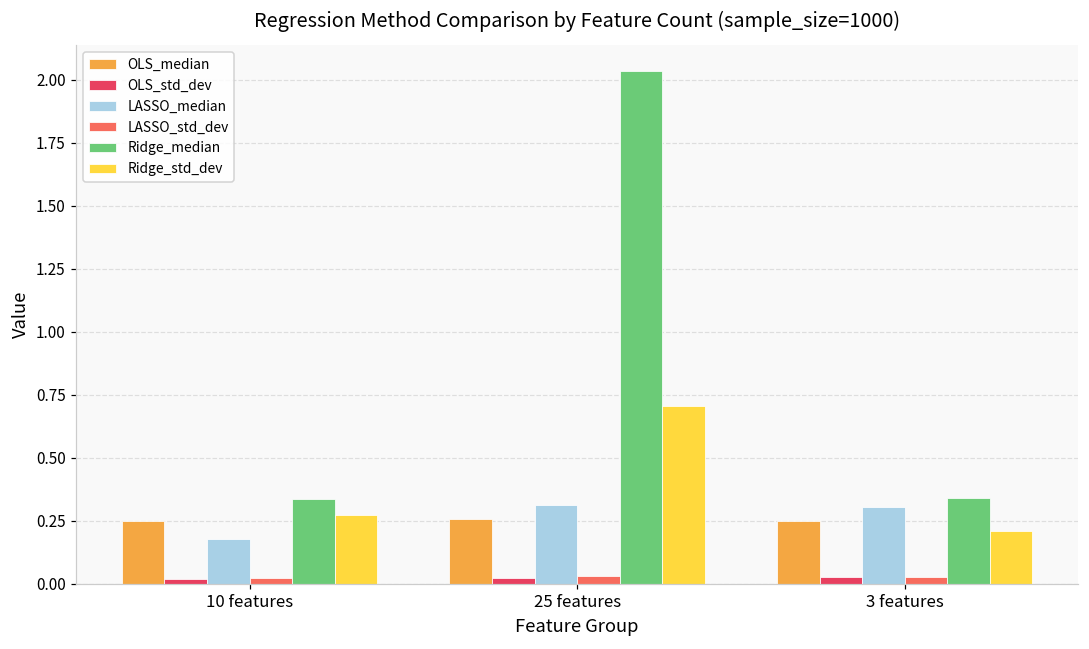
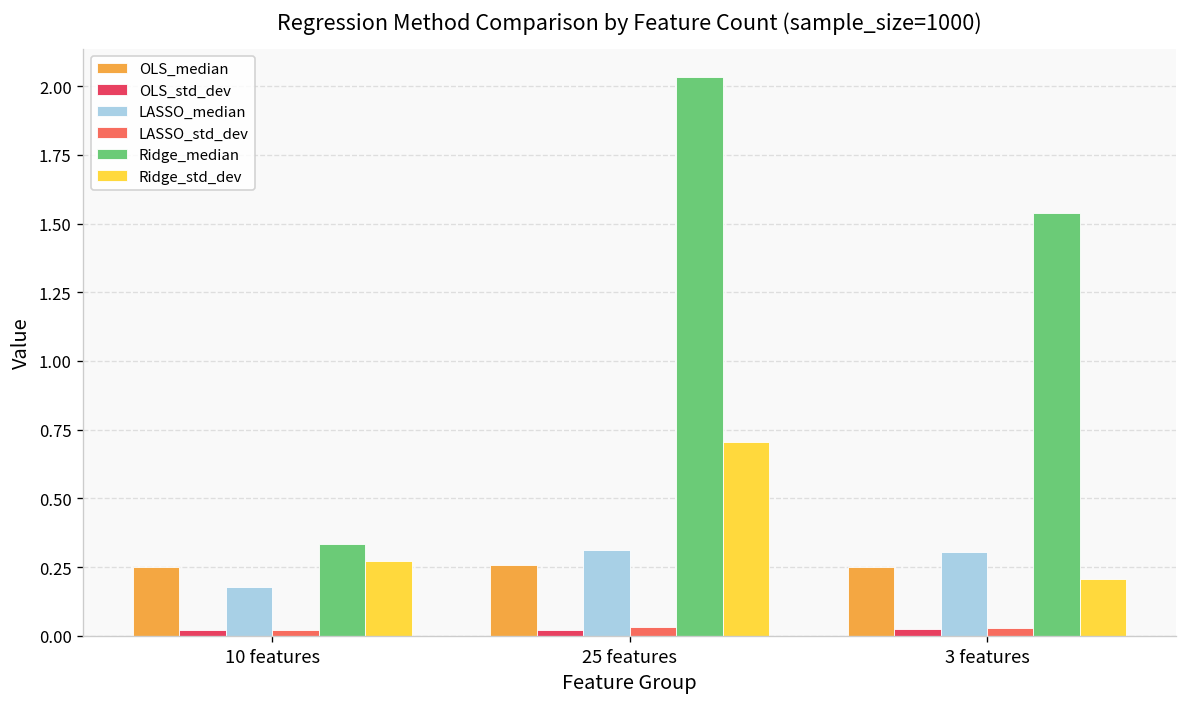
  {
    "LASSO_median": {
      "10 features": 0.18,
      "25 features": 0.31,
      "3 features": 0.30
    },
    "Ridge_median": {
      "10 features": 0.34,
      "25 features": 2.03,
-     "3 features": 0.34
+     "3 features": 1.54
    }
  }
